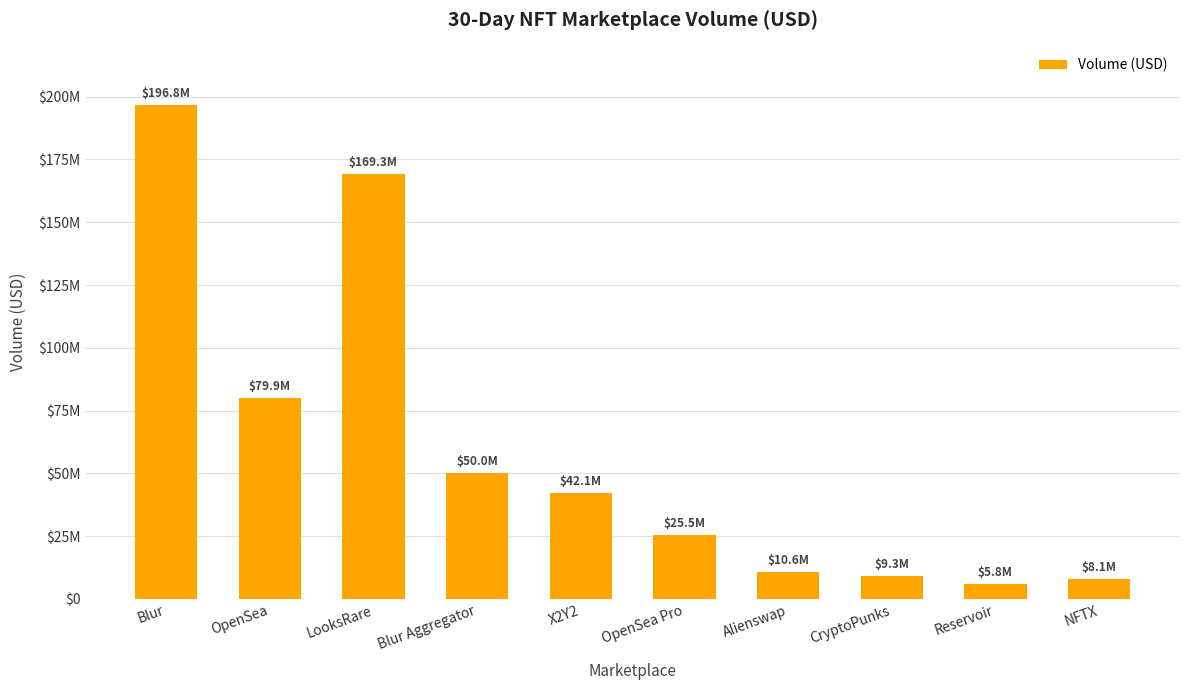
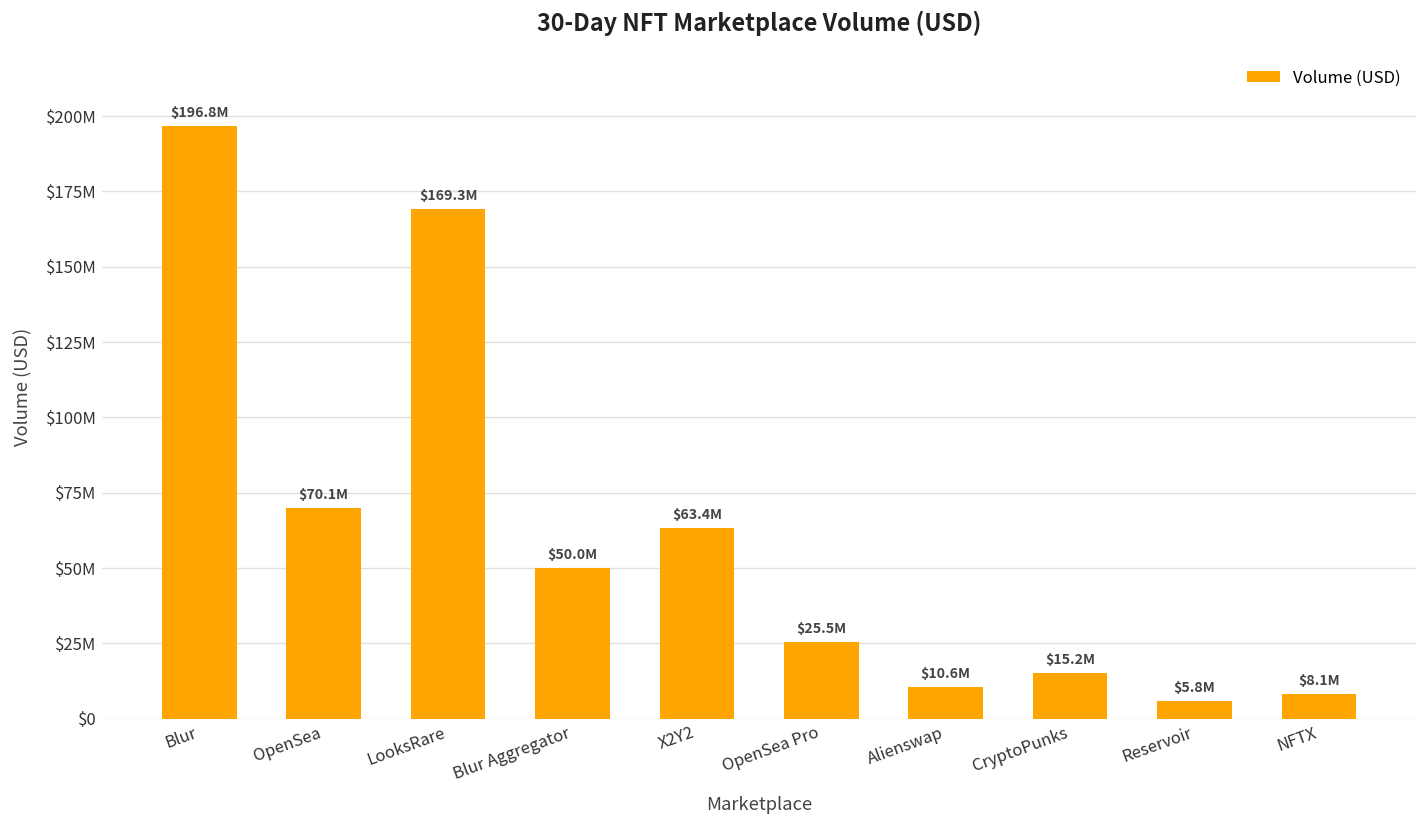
  {
    "Blur": "$196.8M",
-   "OpenSea": "$79.9M",
+   "OpenSea": "$70.1M",
    "LooksRare": "$169.3M",
    "Blur Aggregator": "$50.0M",
-   "X2Y2": "$42.1M",
+   "X2Y2": "$63.4M",
    "OpenSea Pro": "$25.5M",
    "Alienswap": "$10.6M",
-   "CryptoPunks": "$9.3M",
+   "CryptoPunks": "$15.2M",
    "Reservoir": "$5.8M",
    "NFTX": "$8.1M"
  }
